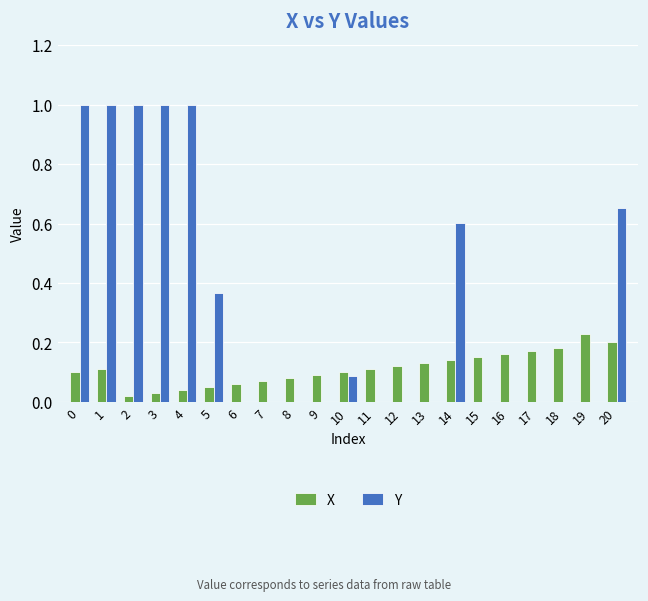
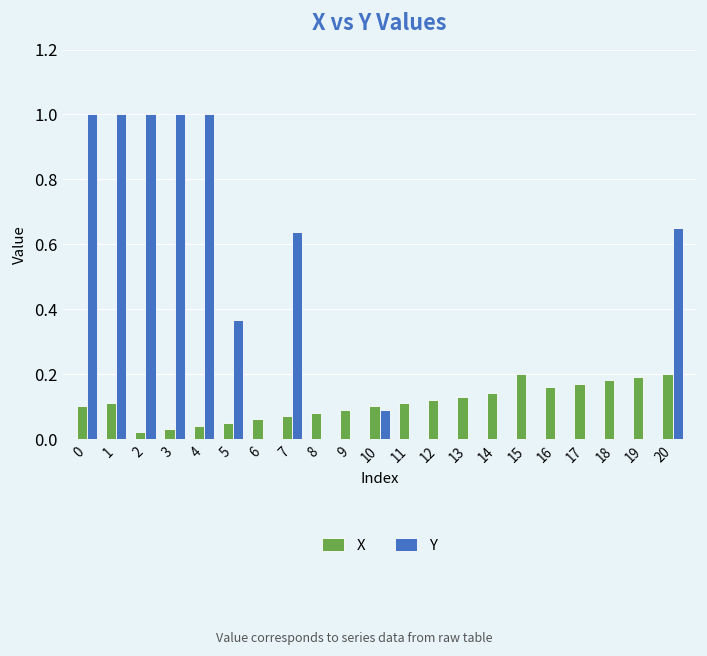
  {
    "X": {
      "0": 0.10,
      "1": 0.11,
      "2": 0.02,
      "3": 0.03,
      "4": 0.04,
      "5": 0.05,
      "6": 0.06,
      "7": 0.07,
      "8": 0.08,
      "9": 0.09,
      "10": 0.10,
      "11": 0.11,
      "12": 0.12,
      "13": 0.13,
      "14": 0.14,
-     "15": 0.15,
+     "15": 0.20,
      "16": 0.16,
      "17": 0.17,
      "18": 0.18,
-     "19": 0.23,
+     "19": 0.19,
      "20": 0.20
    },
    "Y": {
      "0": 1.00,
      "1": 1.00,
      "2": 1.00,
      "3": 1.00,
      "4": 1.00,
      "5": 0.37,
-     "7": 0.00,
+     "7": 0.64,
      "10": 0.09,
-     "14": 0.60,
+     "14": 0.00,
      "20": 0.65
    }
  }
